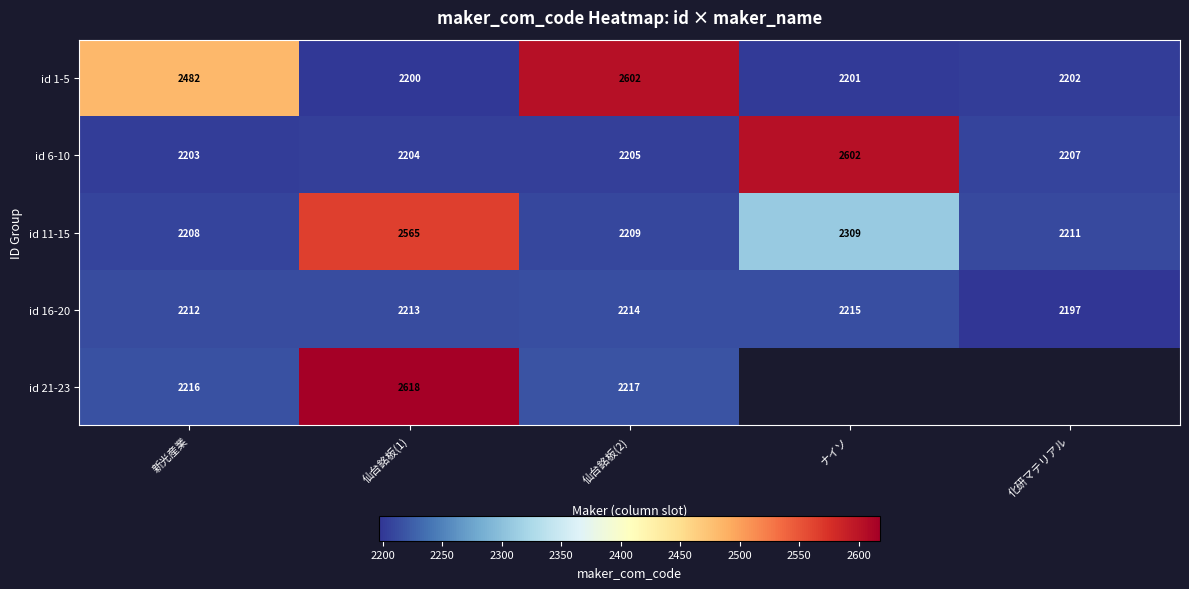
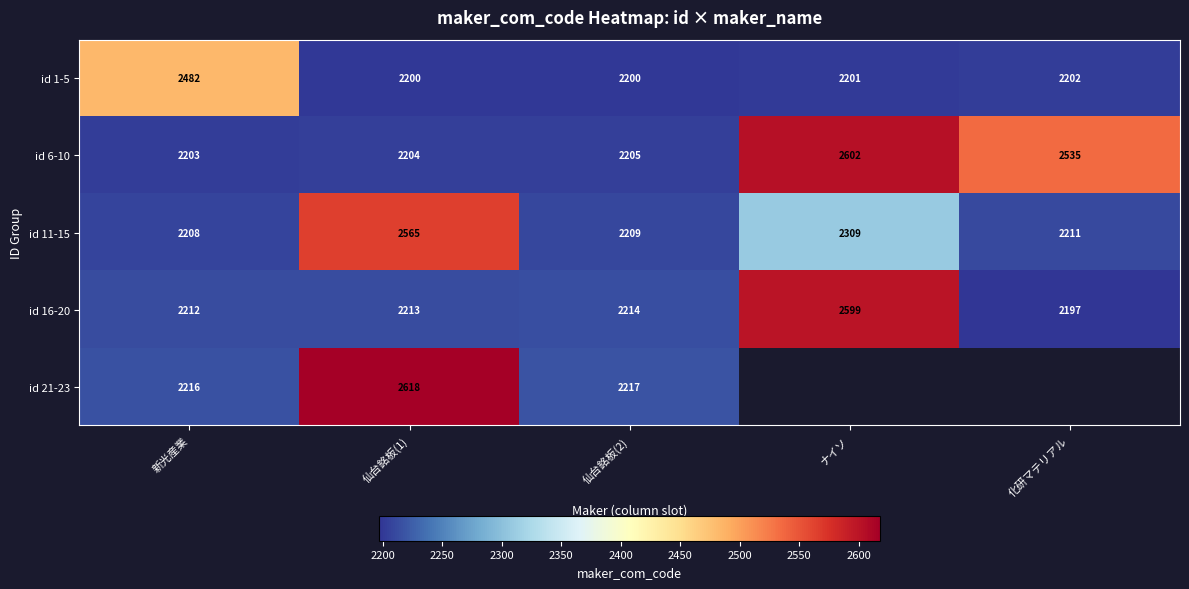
  {
    "id 1-5": {
      "新光産業": 2482,
      "仙台銘板(1)": 2200,
-     "仙台銘板(2)": 2602,
+     "仙台銘板(2)": 2200,
      "ナイソ": 2201,
      "化研マテリアル": 2202
    },
    "id 6-10": {
      "新光産業": 2203,
      "仙台銘板(1)": 2204,
      "仙台銘板(2)": 2205,
      "ナイソ": 2602,
-     "化研マテリアル": 2207
+     "化研マテリアル": 2535
    },
    "id 11-15": {
      "新光産業": 2208,
      "仙台銘板(1)": 2565,
      "仙台銘板(2)": 2209,
      "ナイソ": 2309,
      "化研マテリアル": 2211
    },
    "id 16-20": {
      "新光産業": 2212,
      "仙台銘板(1)": 2213,
      "仙台銘板(2)": 2214,
-     "ナイソ": 2215,
+     "ナイソ": 2599,
      "化研マテリアル": 2197
    },
    "id 21-23": {
      "新光産業": 2216,
      "仙台銘板(1)": 2618,
      "仙台銘板(2)": 2217
    }
  }
